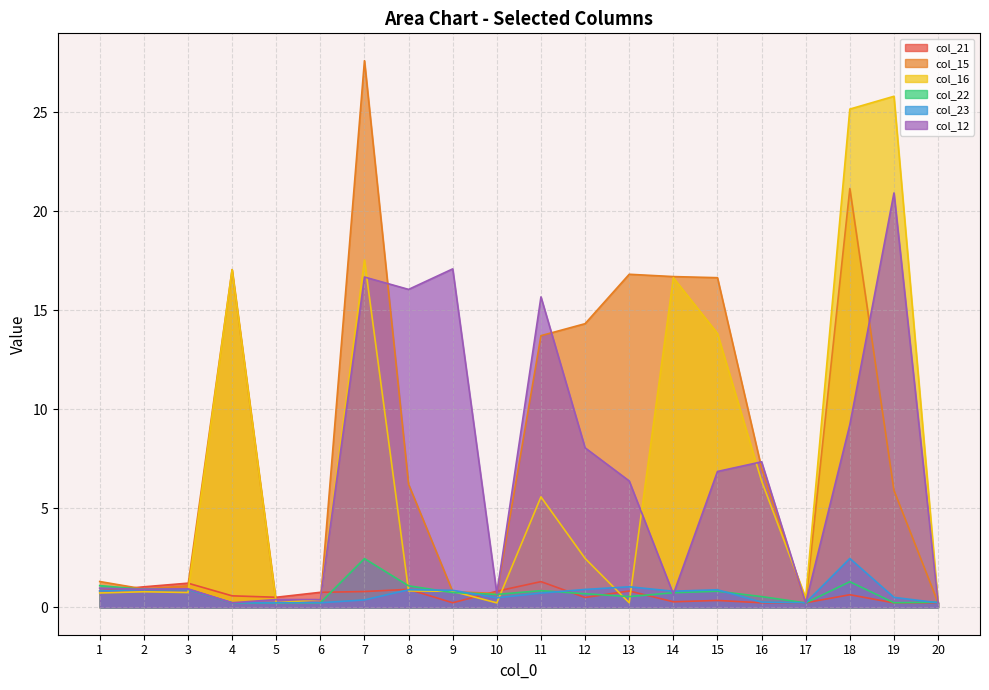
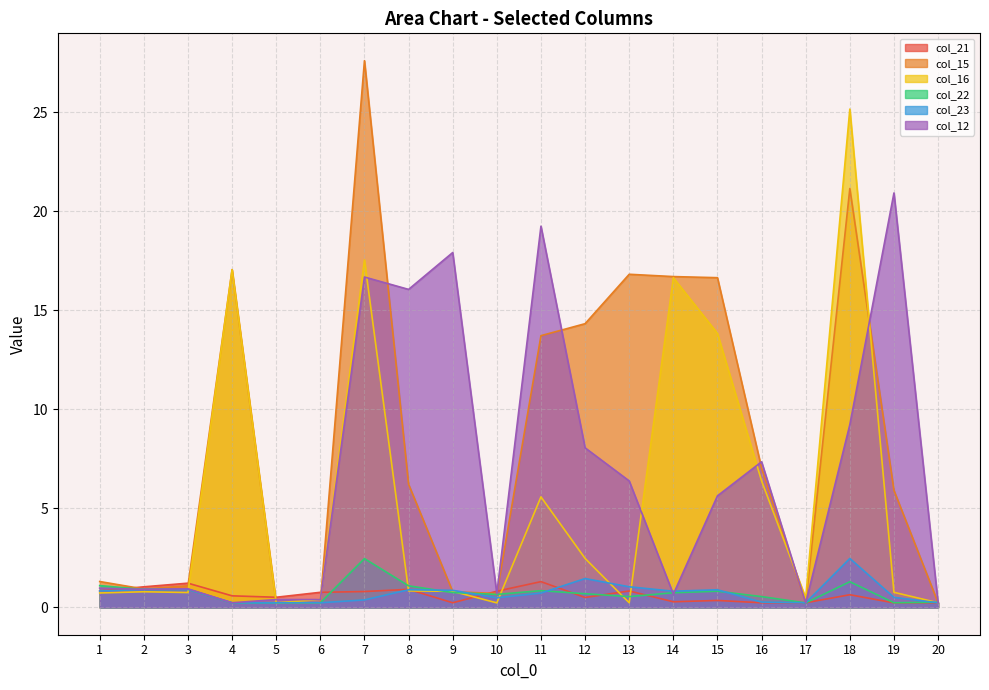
  {
    "col_16": {
      "3": 0.8,
      "7": 17.5,
      "10": 0.2,
      "11": 5.6,
      "12": 2.5,
      "13": 0.2,
      "15": 13.8,
      "16": 6.4,
      "17": 0.5,
      "18": 25.2,
-     "19": 25.8
+     "19": 0.8
    },
    "col_22": {
      "7": 2.5,
      "8": 1.1,
      "12": 0.7,
      "13": 0.5,
      "16": 0.5,
      "18": 1.3
    },
    "col_23": {
      "7": 0.4,
      "10": 0.5,
-     "12": 0.9,
+     "12": 1.5,
      "13": 1.0,
      "18": 2.5,
      "19": 0.5
    },
    "col_12": {
      "7": 16.7,
      "8": 16.1,
-     "9": 17.1,
-     "11": 15.7,
+     "9": 17.9,
+     "11": 19.2,
      "12": 8.1,
      "13": 6.4,
-     "15": 6.9,
+     "15": 5.6,
      "16": 7.4,
      "18": 9.2,
      "19": 20.9
    }
  }
